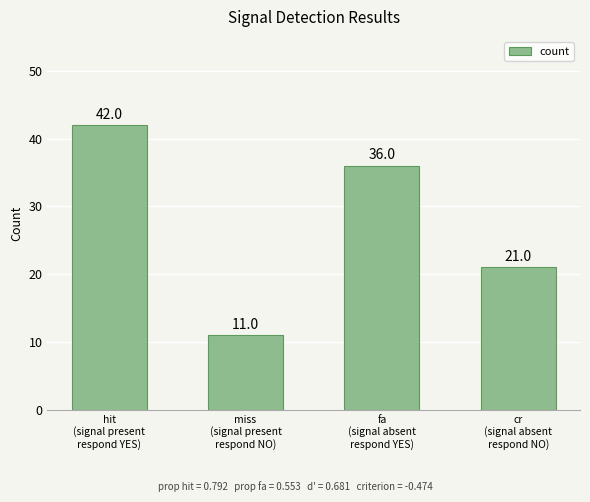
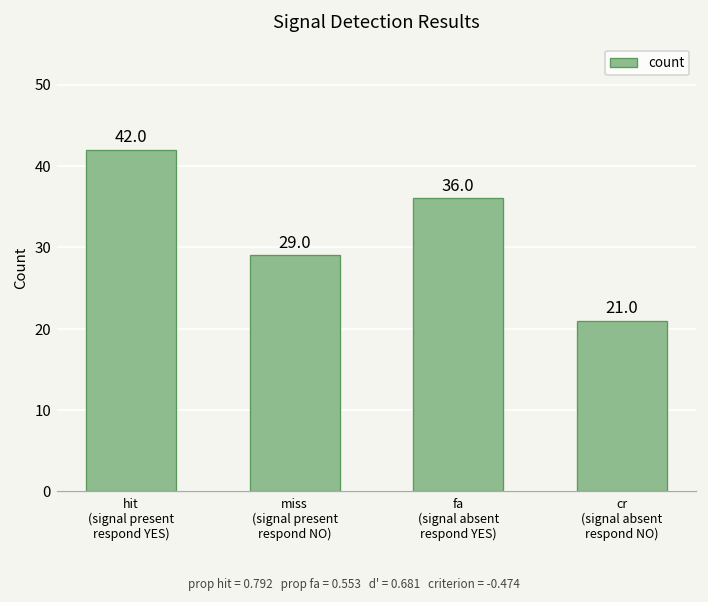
  {
    "hit (signal present respond YES)": 42.0,
-   "miss (signal present respond NO)": 11.0,
+   "miss (signal present respond NO)": 29.0,
    "fa (signal absent respond YES)": 36.0,
    "cr (signal absent respond NO)": 21.0
  }
